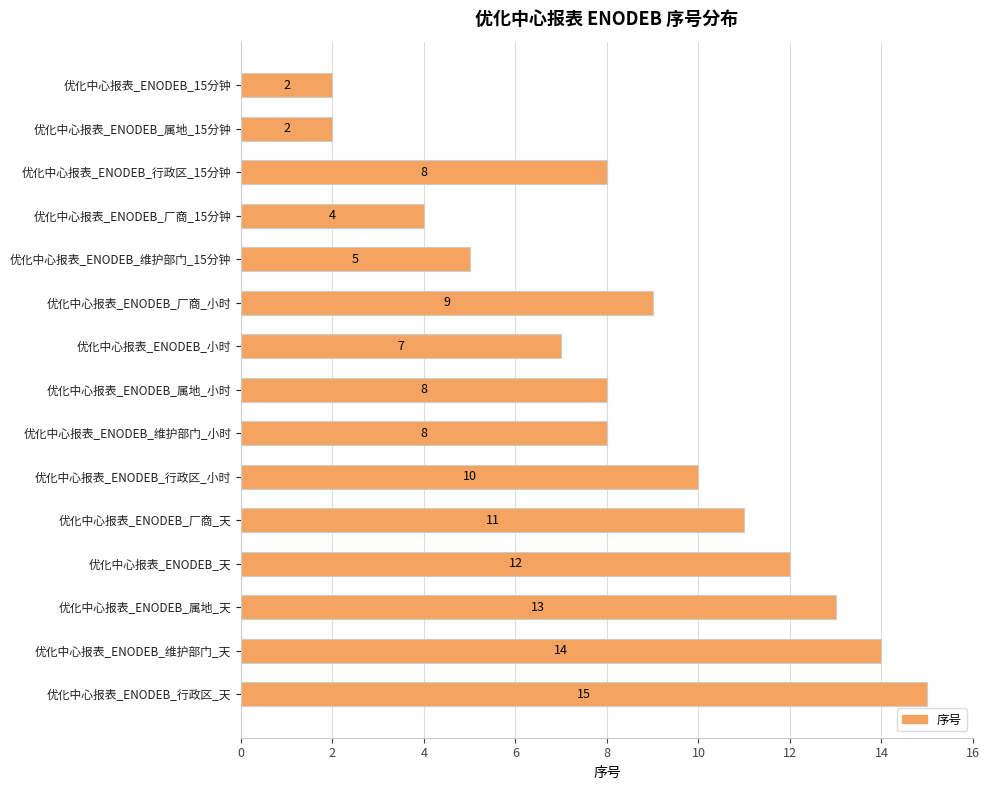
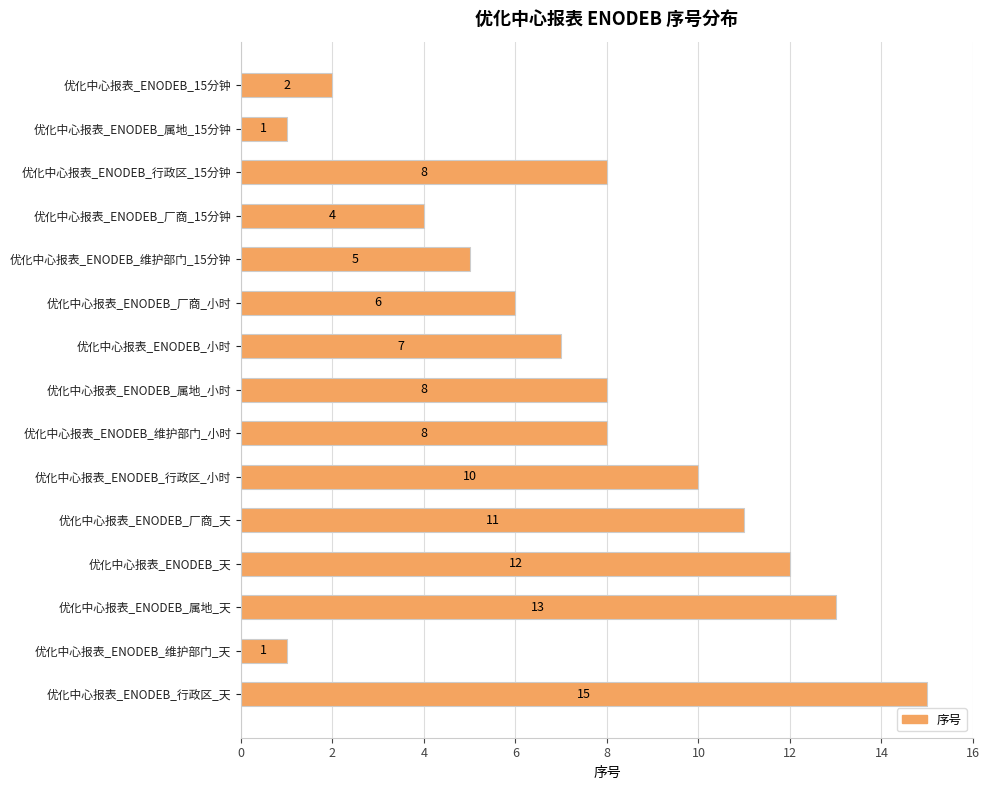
  {
    "优化中心报表_ENODEB_15分钟": 2,
-   "优化中心报表_ENODEB_属地_15分钟": 2,
+   "优化中心报表_ENODEB_属地_15分钟": 1,
    "优化中心报表_ENODEB_行政区_15分钟": 8,
    "优化中心报表_ENODEB_厂商_15分钟": 4,
    "优化中心报表_ENODEB_维护部门_15分钟": 5,
-   "优化中心报表_ENODEB_厂商_小时": 9,
+   "优化中心报表_ENODEB_厂商_小时": 6,
    "优化中心报表_ENODEB_小时": 7,
    "优化中心报表_ENODEB_属地_小时": 8,
    "优化中心报表_ENODEB_维护部门_小时": 8,
    "优化中心报表_ENODEB_行政区_小时": 10,
    "优化中心报表_ENODEB_厂商_天": 11,
    "优化中心报表_ENODEB_天": 12,
    "优化中心报表_ENODEB_属地_天": 13,
-   "优化中心报表_ENODEB_维护部门_天": 14,
+   "优化中心报表_ENODEB_维护部门_天": 1,
    "优化中心报表_ENODEB_行政区_天": 15
  }
